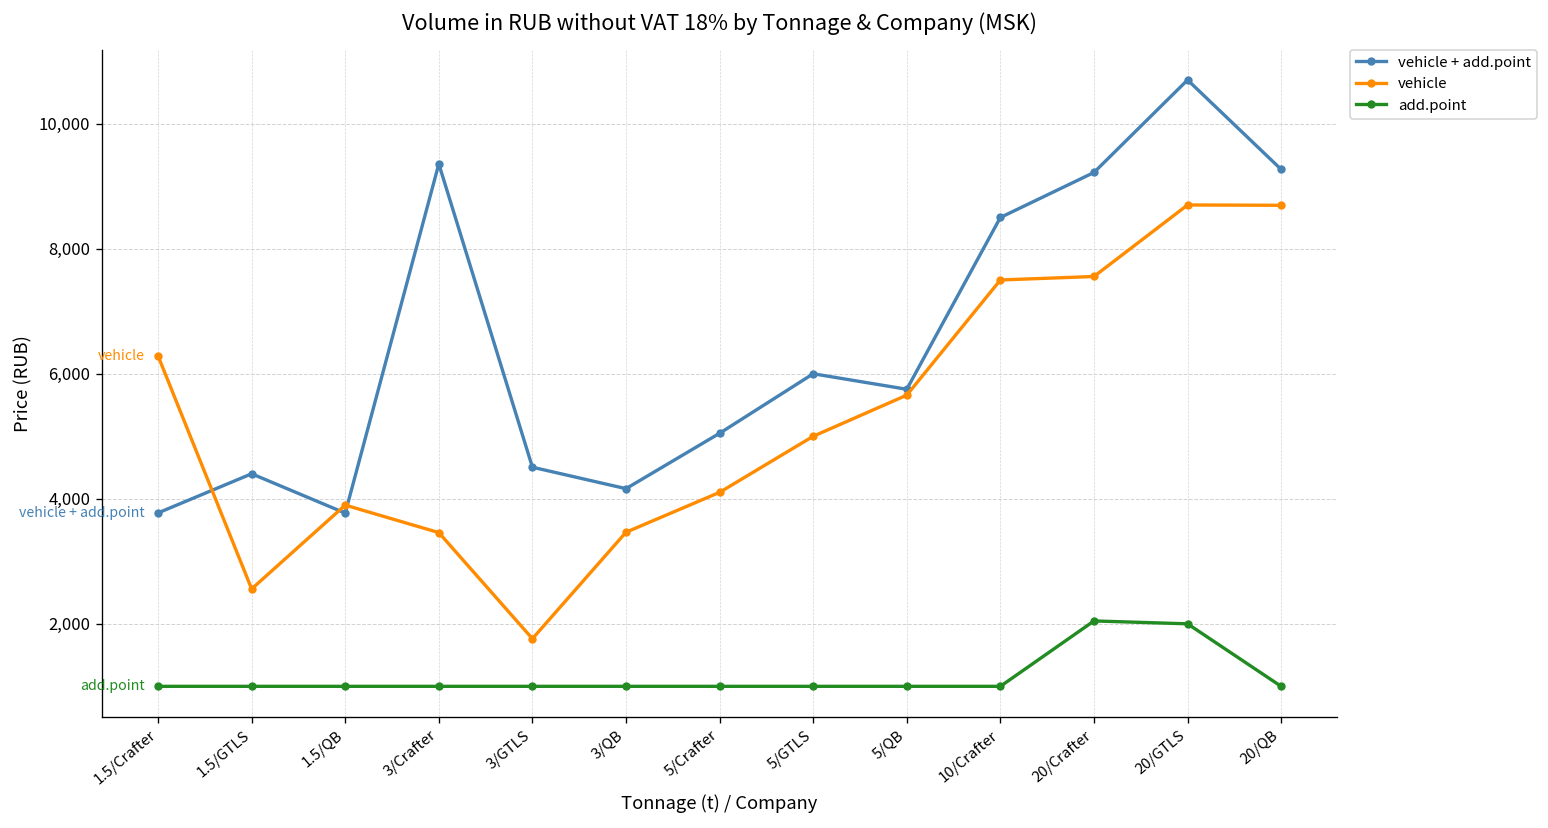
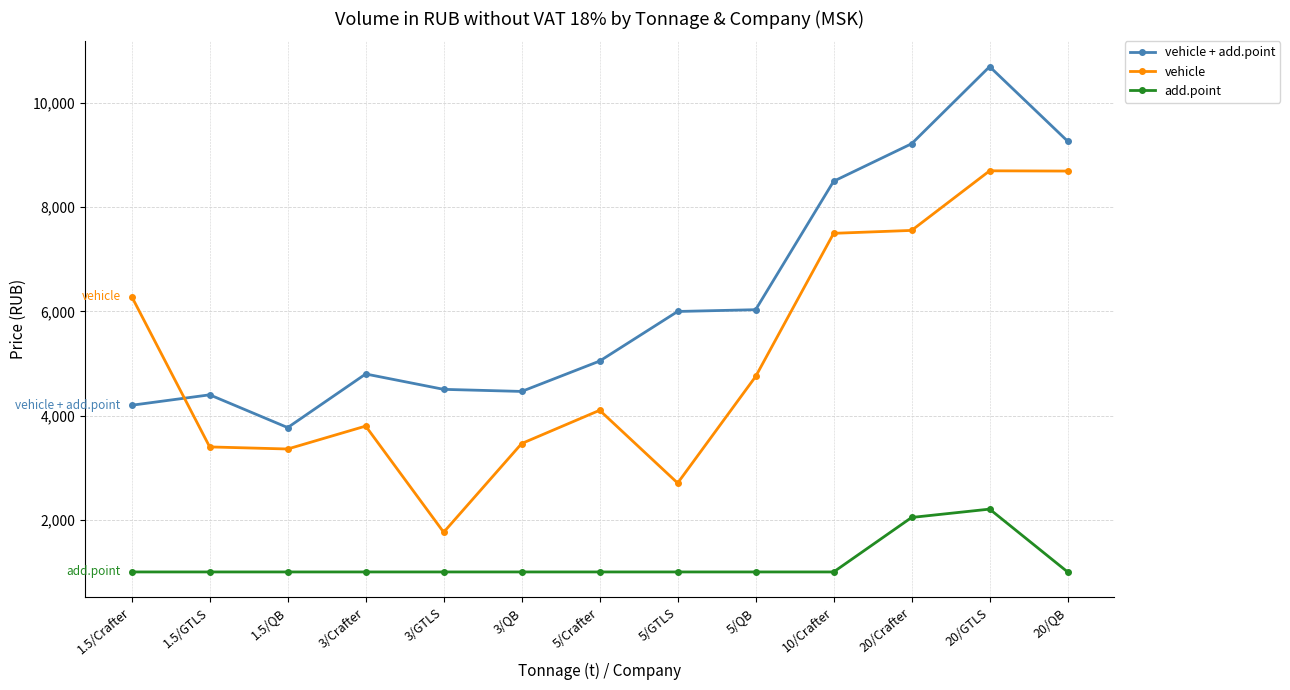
  {
    "vehicle + add.point": {
-     "1.5/Crafter": "3,800",
+     "1.5/Crafter": "4,200",
      "1.5/GTLS": "4,400",
      "1.5/QB": "3,800",
-     "3/Crafter": "9,400",
+     "3/Crafter": "4,800",
      "3/GTLS": "4,500",
-     "3/QB": "4,200",
+     "3/QB": "4,500",
      "5/Crafter": "5,000",
      "5/GTLS": "6,000",
-     "5/QB": "5,800",
+     "5/QB": "6,000",
      "10/Crafter": "8,500",
      "20/Crafter": "9,200",
      "20/GTLS": "10,700",
      "20/QB": "9,300"
    },
    "vehicle": {
      "1.5/Crafter": "6,300",
-     "1.5/GTLS": "2,600",
-     "1.5/QB": "3,900",
-     "3/Crafter": "3,500",
+     "1.5/GTLS": "3,400",
+     "1.5/QB": "3,400",
+     "3/Crafter": "3,800",
      "3/GTLS": "1,800",
      "3/QB": "3,500",
      "5/Crafter": "4,100",
-     "5/GTLS": "5,000",
-     "5/QB": "5,700",
+     "5/GTLS": "2,700",
+     "5/QB": "4,800",
      "10/Crafter": "7,500",
      "20/Crafter": "7,600",
      "20/GTLS": "8,700",
      "20/QB": "8,700"
    },
    "add.point": {
      "1.5/Crafter": "1,000",
      "1.5/GTLS": "1,000",
      "1.5/QB": "1,000",
      "3/Crafter": "1,000",
      "3/GTLS": "1,000",
      "3/QB": "1,000",
      "5/Crafter": "1,000",
      "5/GTLS": "1,000",
      "5/QB": "1,000",
      "10/Crafter": "1,000",
      "20/Crafter": "2,000",
-     "20/GTLS": "2,000",
+     "20/GTLS": "2,200",
      "20/QB": "1,000"
    }
  }
